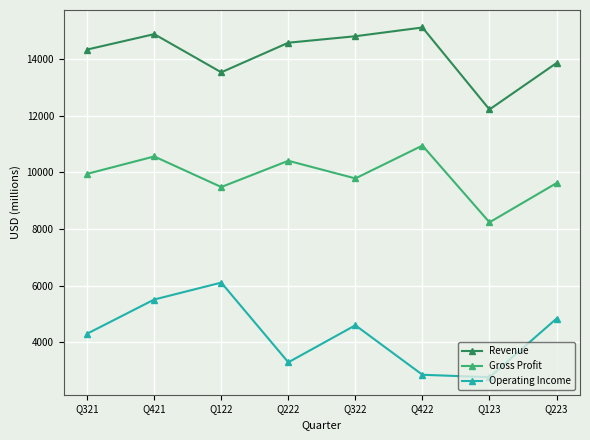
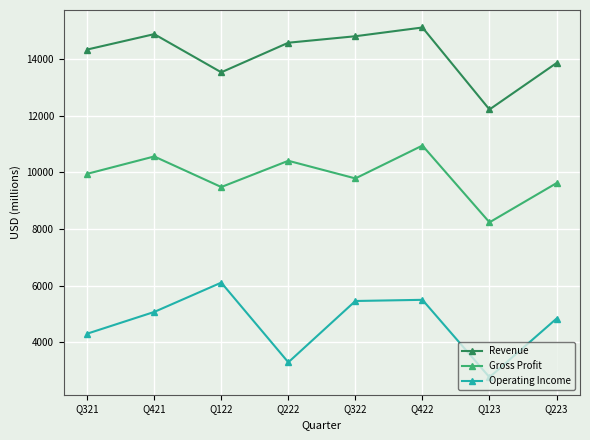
  {
    "Operating Income": {
      "Q321": 4300,
-     "Q421": 5500,
+     "Q421": 5100,
      "Q122": 6100,
      "Q222": 3300,
-     "Q322": 4600,
-     "Q422": 2900,
+     "Q322": 5500,
+     "Q422": 5500,
      "Q223": 4800
    }
  }
